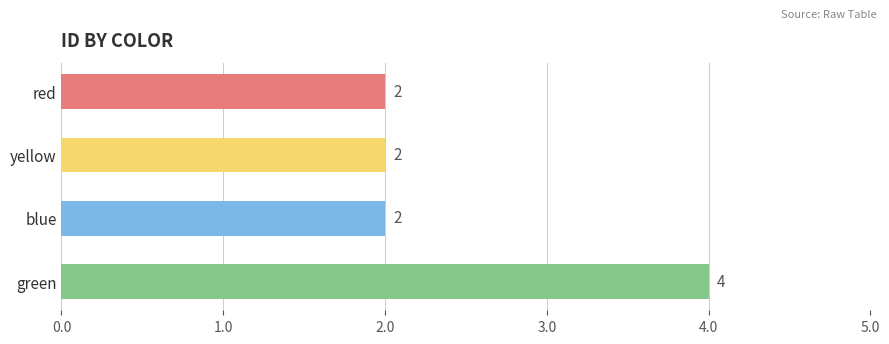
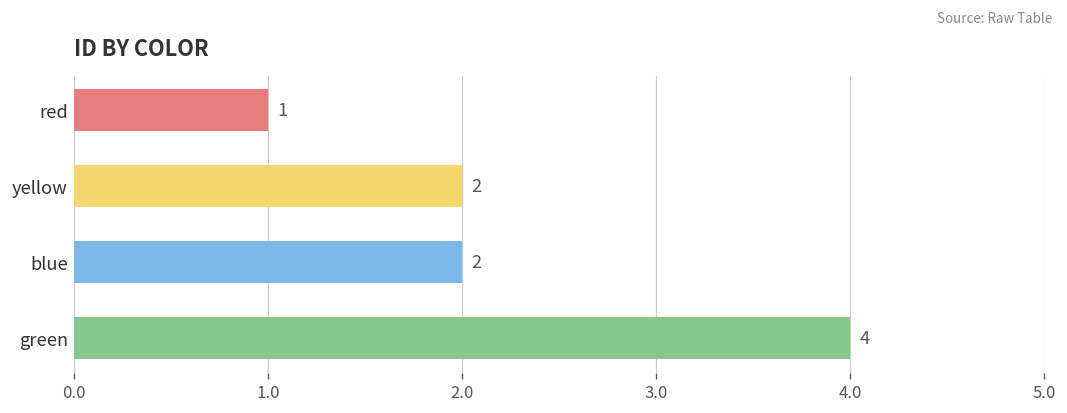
  {
-   "red": 2,
+   "red": 1,
    "yellow": 2,
    "blue": 2,
    "green": 4
  }
